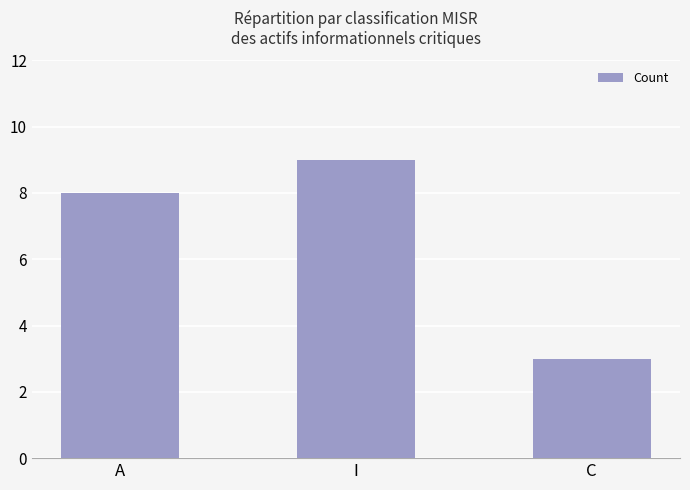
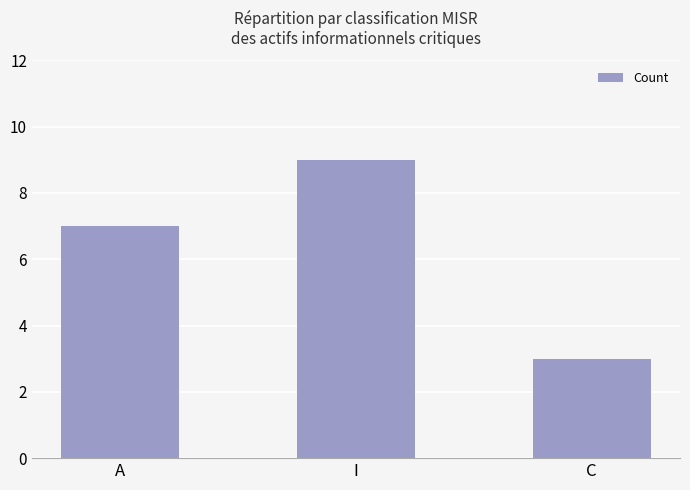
  {
-   "A": 8,
+   "A": 7,
    "I": 9,
    "C": 3
  }
